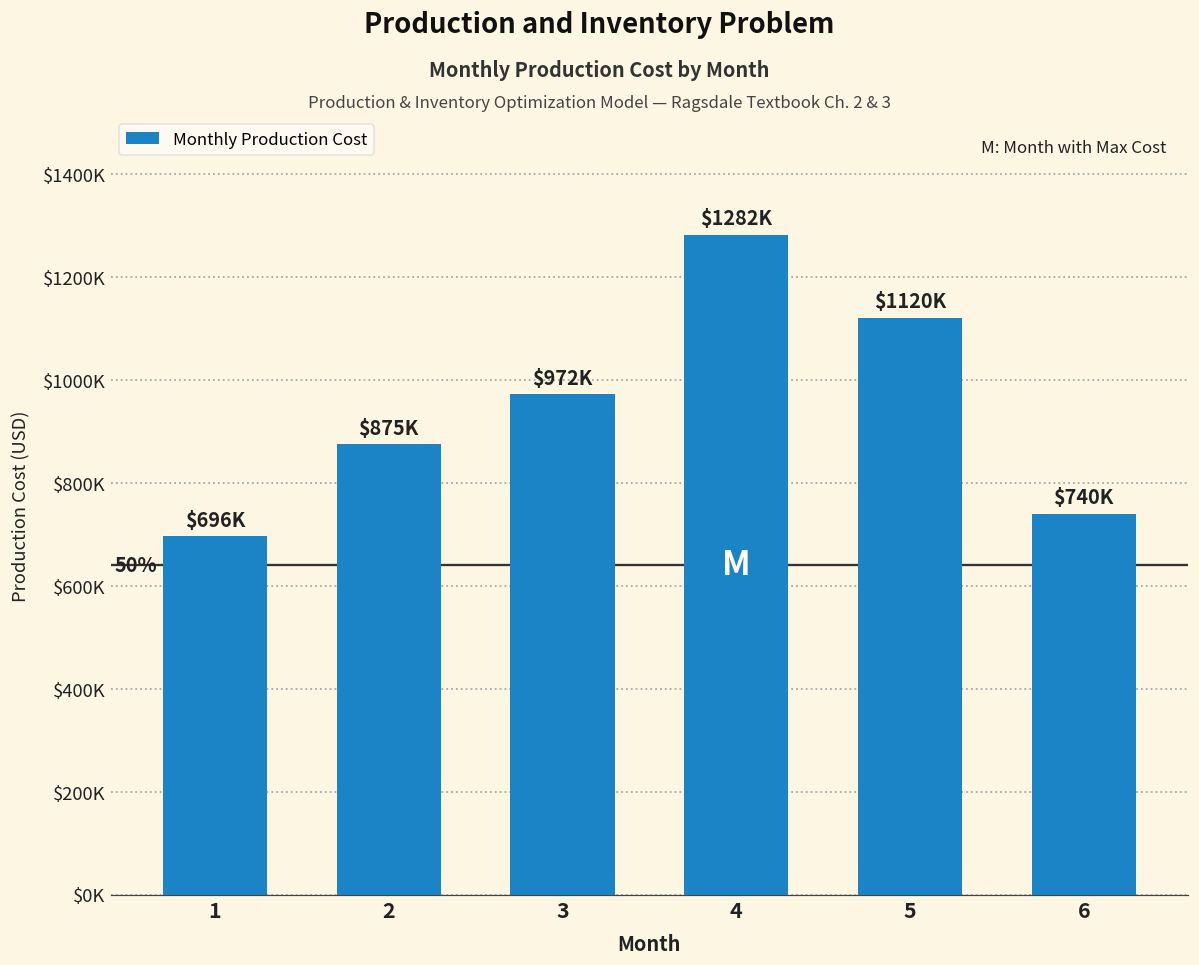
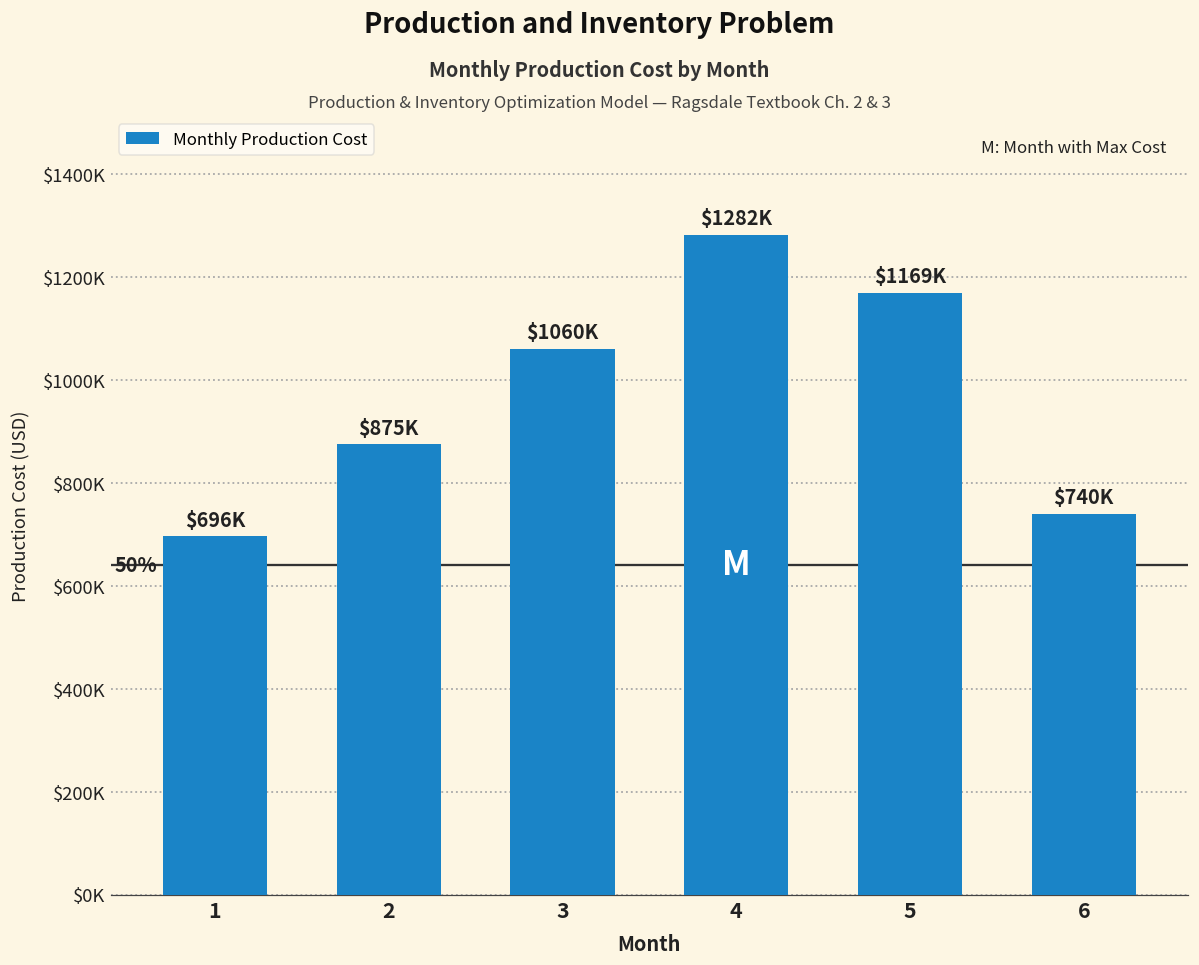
  {
    "1": "$696K",
    "2": "$875K",
-   "3": "$972K",
+   "3": "$1060K",
    "4": "$1282K",
-   "5": "$1120K",
+   "5": "$1169K",
    "6": "$740K"
  }
